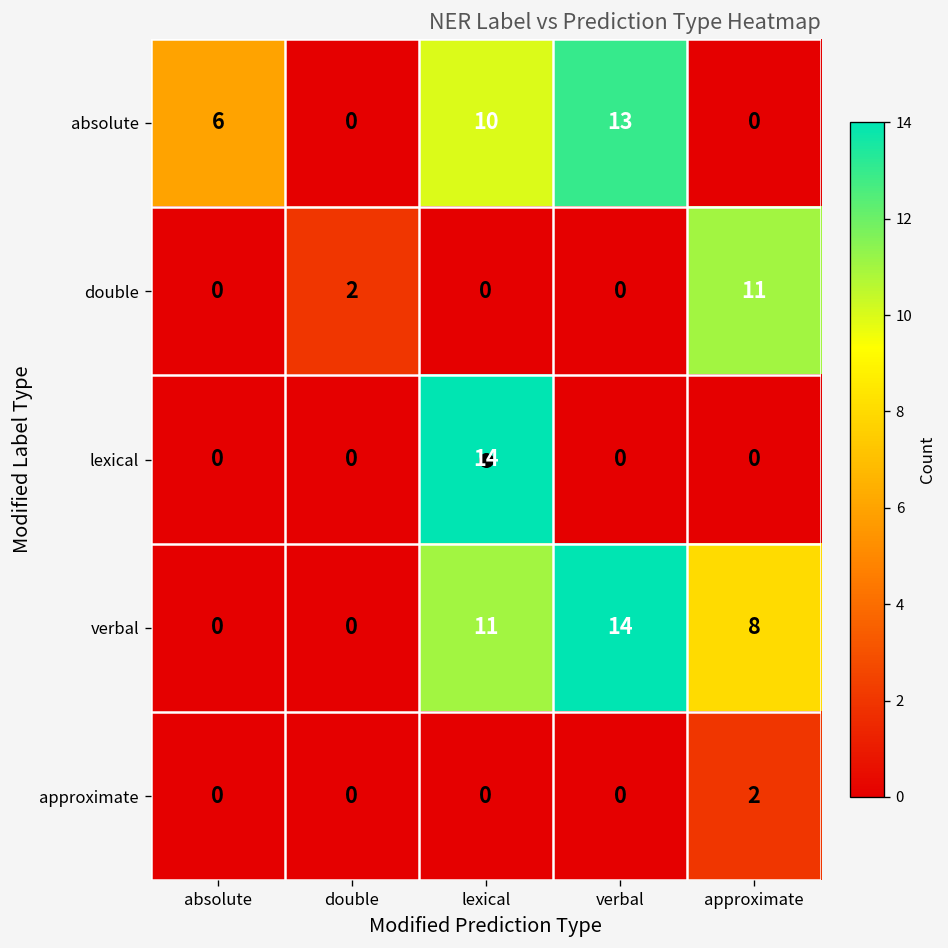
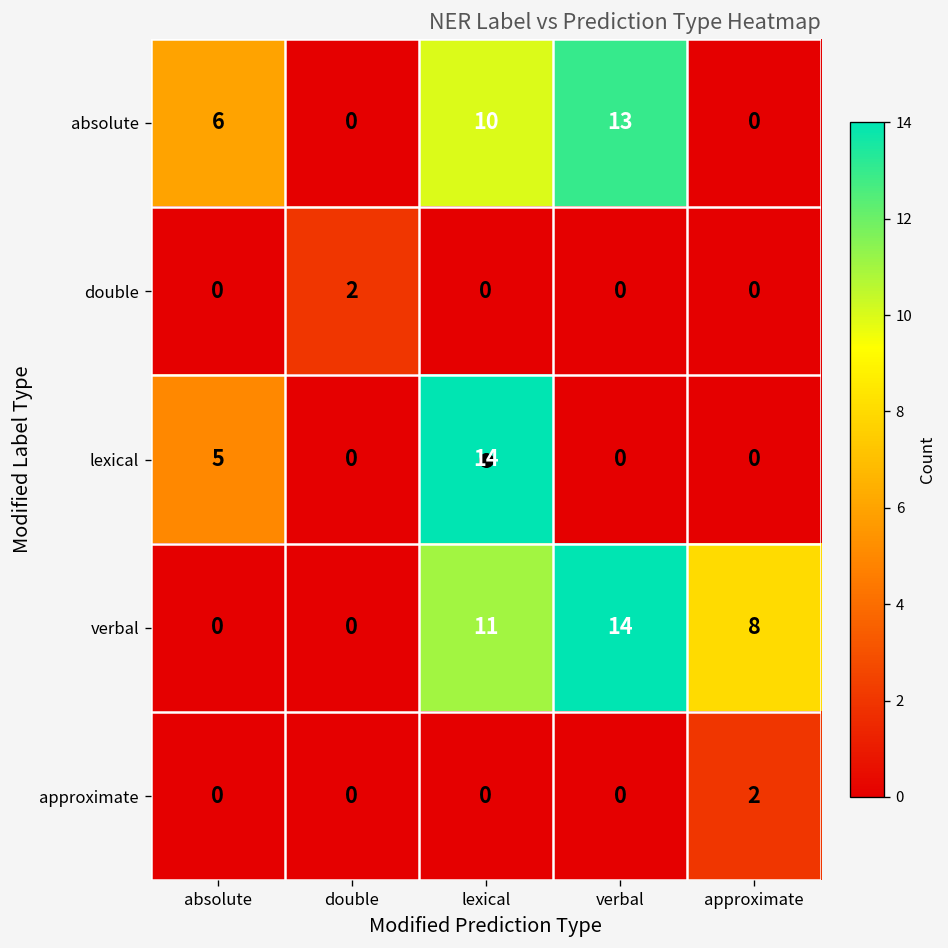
  {
    "absolute": {
      "absolute": 6,
      "double": 0,
      "lexical": 10,
      "verbal": 13,
      "approximate": 0
    },
    "double": {
      "absolute": 0,
      "double": 2,
      "lexical": 0,
      "verbal": 0,
-     "approximate": 11
+     "approximate": 0
    },
    "lexical": {
-     "absolute": 0,
+     "absolute": 5,
      "double": 0,
      "verbal": 0,
      "approximate": 0
    },
    "verbal": {
      "absolute": 0,
      "double": 0,
      "lexical": 11,
      "verbal": 14,
      "approximate": 8
    },
    "approximate": {
      "absolute": 0,
      "double": 0,
      "lexical": 0,
      "verbal": 0,
      "approximate": 2
    }
  }
